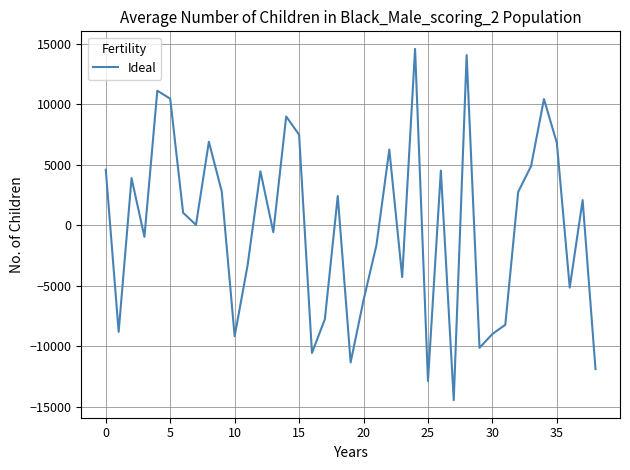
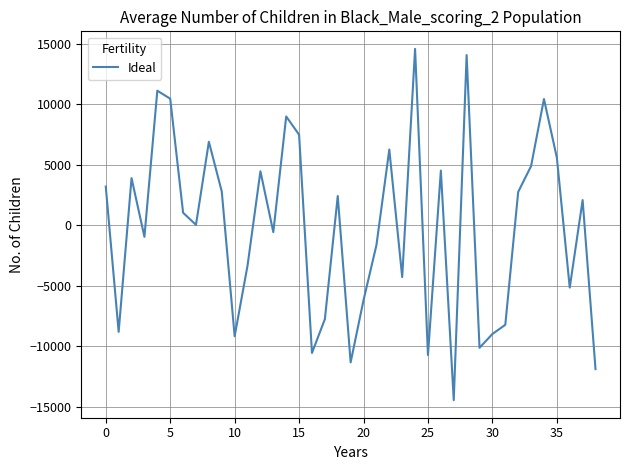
  {
-   "0": 4600,
+   "0": 3200,
    "5": 10500,
    "10": -9200,
    "15": 7500,
    "20": -6200,
-   "25": -12900,
+   "25": -10700,
    "30": -9000,
-   "35": 6800
+   "35": 5600
  }
